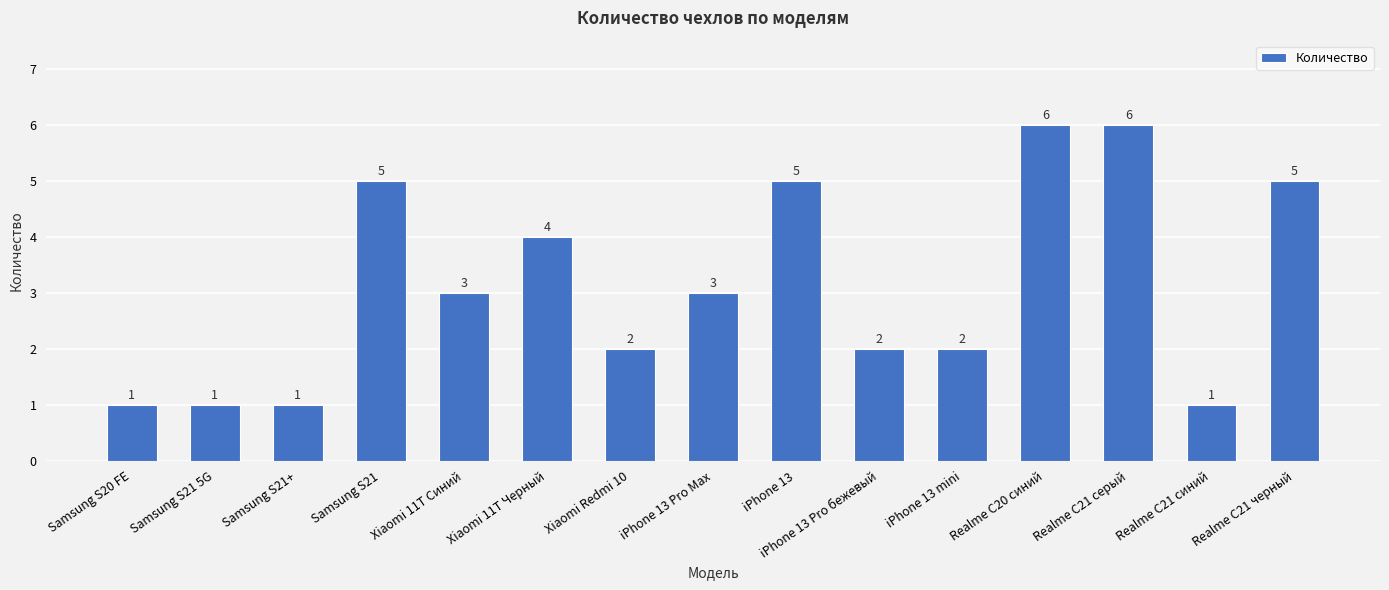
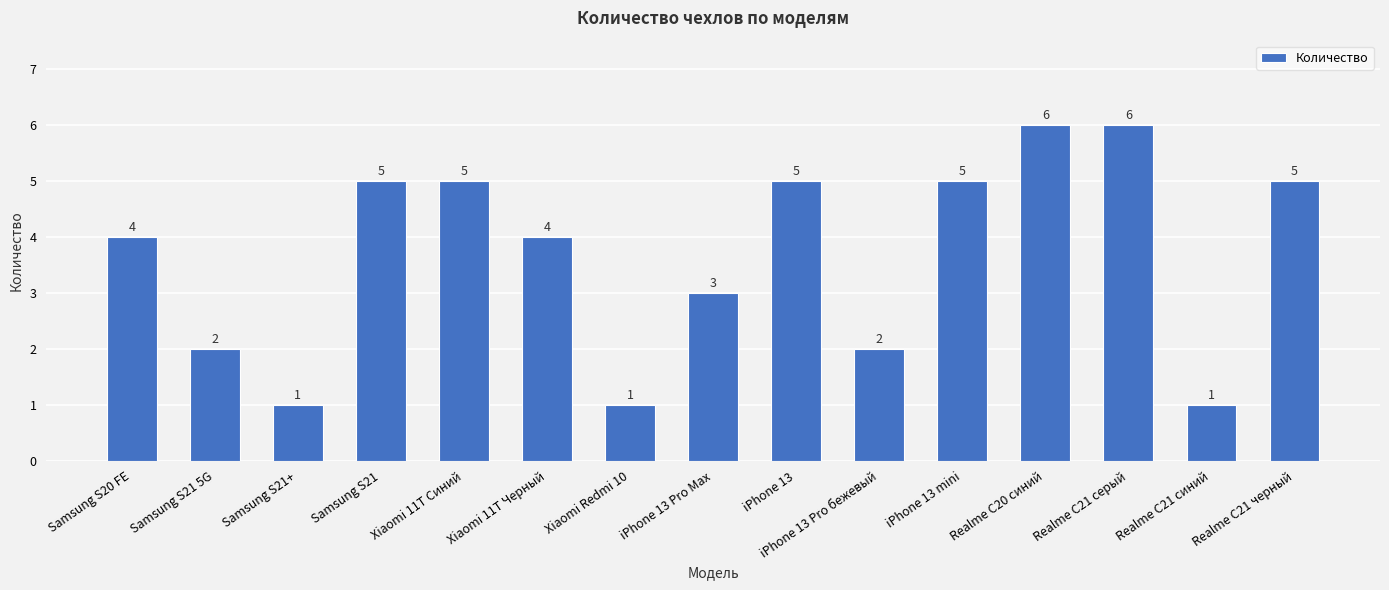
  {
-   "Samsung S20 FE": 1,
-   "Samsung S21 5G": 1,
+   "Samsung S20 FE": 4,
+   "Samsung S21 5G": 2,
    "Samsung S21+": 1,
    "Samsung S21": 5,
-   "Xiaomi 11T Синий": 3,
+   "Xiaomi 11T Синий": 5,
    "Xiaomi 11T Черный": 4,
-   "Xiaomi Redmi 10": 2,
+   "Xiaomi Redmi 10": 1,
    "iPhone 13 Pro Max": 3,
    "iPhone 13": 5,
    "iPhone 13 Pro бежевый": 2,
-   "iPhone 13 mini": 2,
+   "iPhone 13 mini": 5,
    "Realme C20 синий": 6,
    "Realme C21 серый": 6,
    "Realme C21 синий": 1,
    "Realme C21 черный": 5
  }
